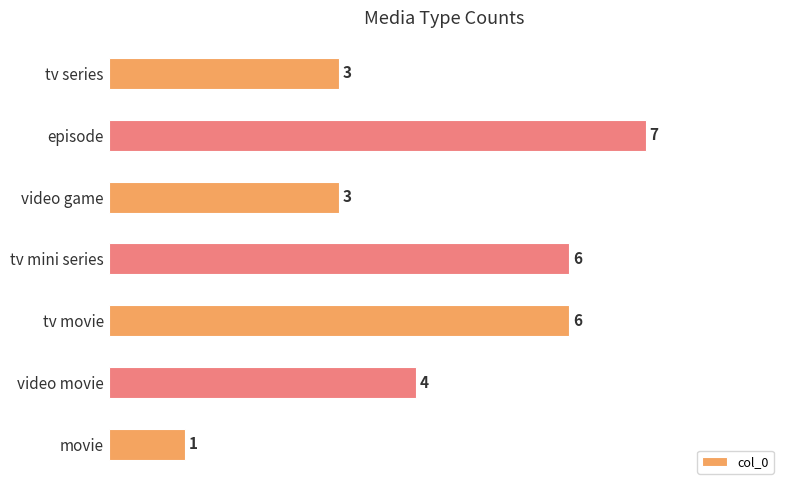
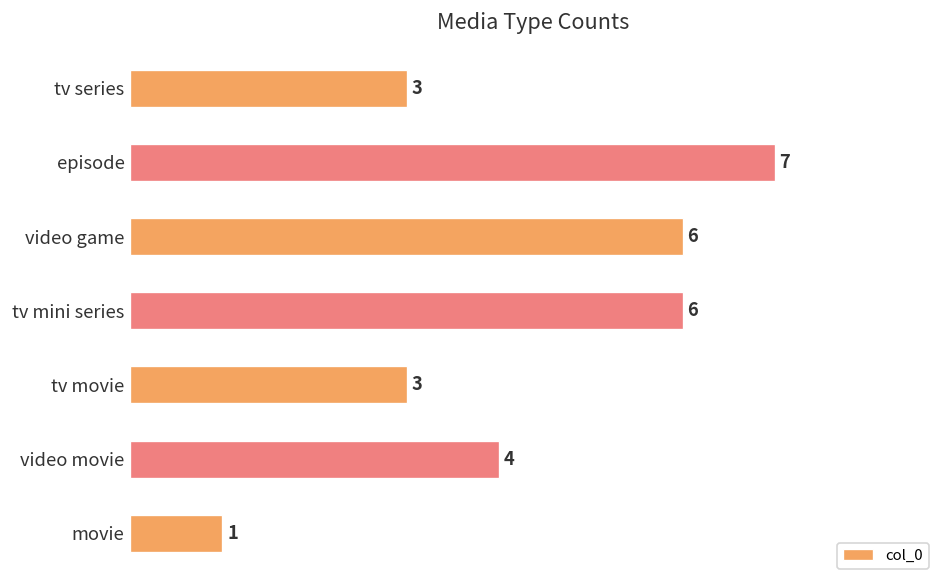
  {
    "tv series": 3,
    "episode": 7,
-   "video game": 3,
+   "video game": 6,
    "tv mini series": 6,
-   "tv movie": 6,
+   "tv movie": 3,
    "video movie": 4,
    "movie": 1
  }
